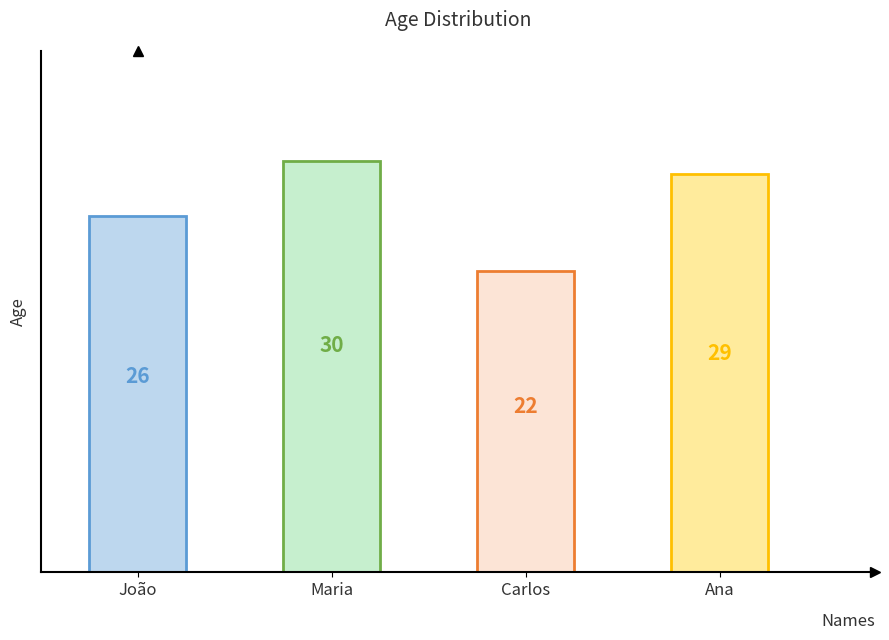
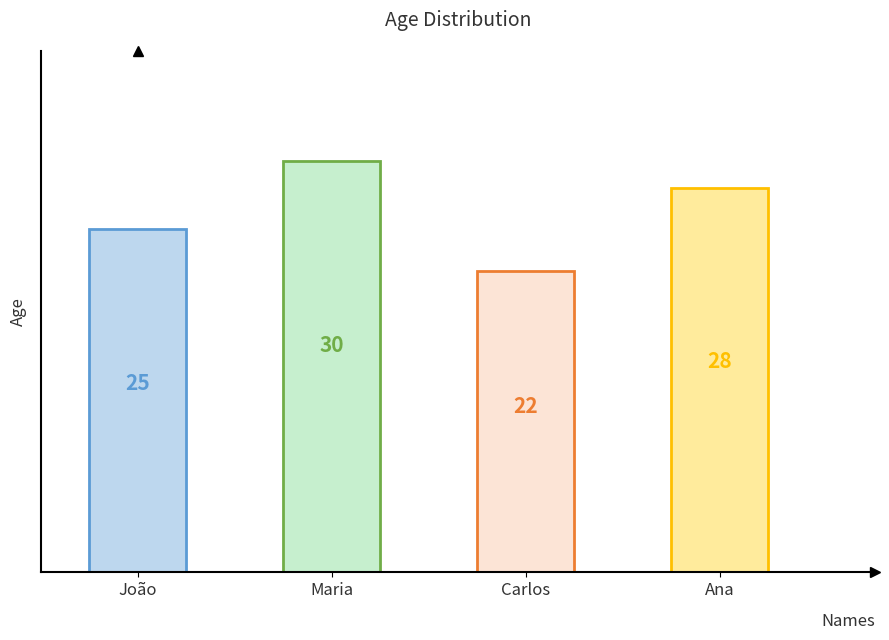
  {
-   "João": 26,
+   "João": 25,
    "Maria": 30,
    "Carlos": 22,
-   "Ana": 29
+   "Ana": 28
  }
